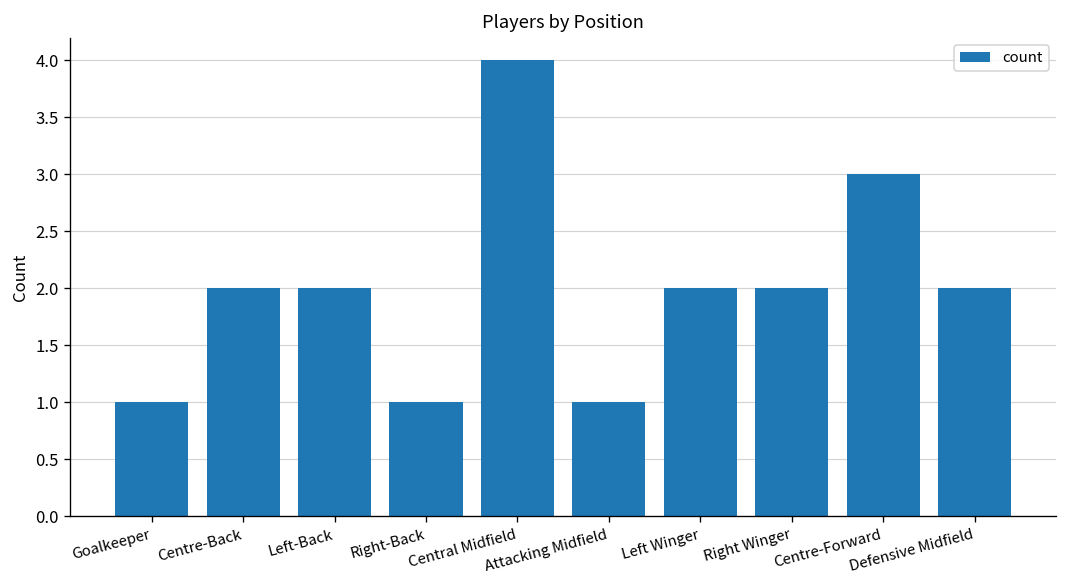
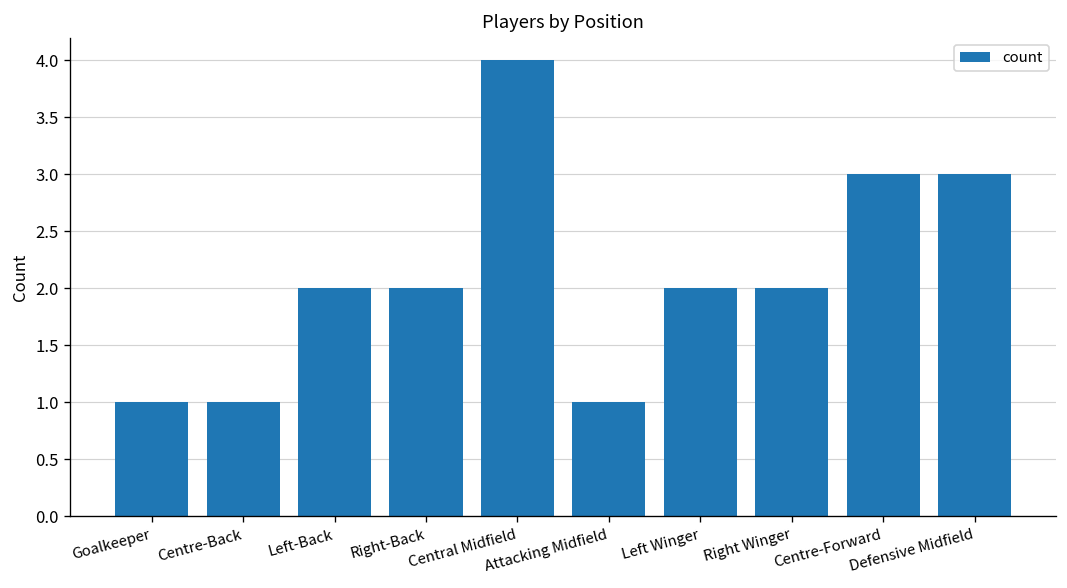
  {
    "Goalkeeper": 1,
-   "Centre-Back": 2,
+   "Centre-Back": 1,
    "Left-Back": 2,
-   "Right-Back": 1,
+   "Right-Back": 2,
    "Central Midfield": 4,
    "Attacking Midfield": 1,
    "Left Winger": 2,
    "Right Winger": 2,
    "Centre-Forward": 3,
-   "Defensive Midfield": 2
+   "Defensive Midfield": 3
  }
